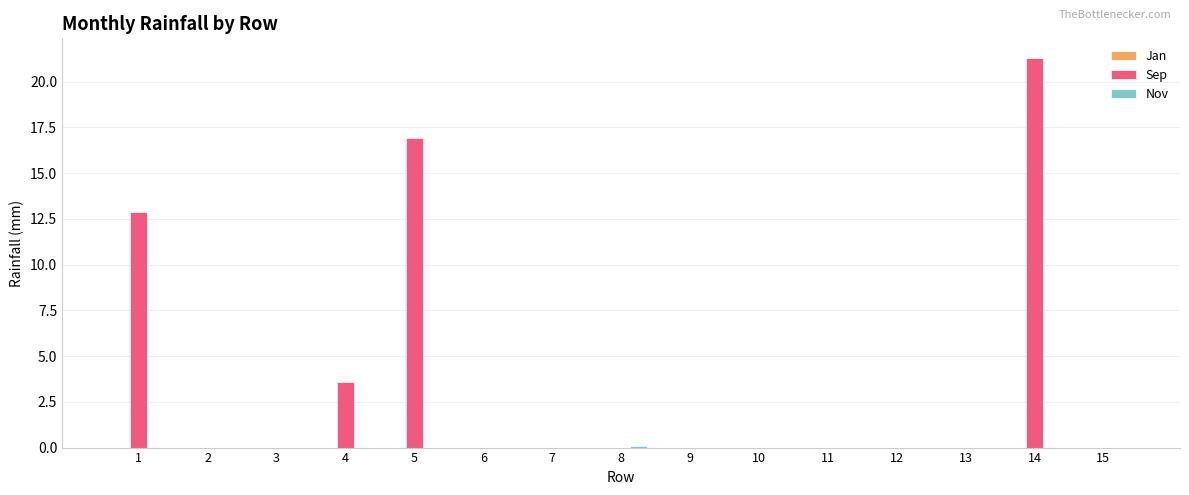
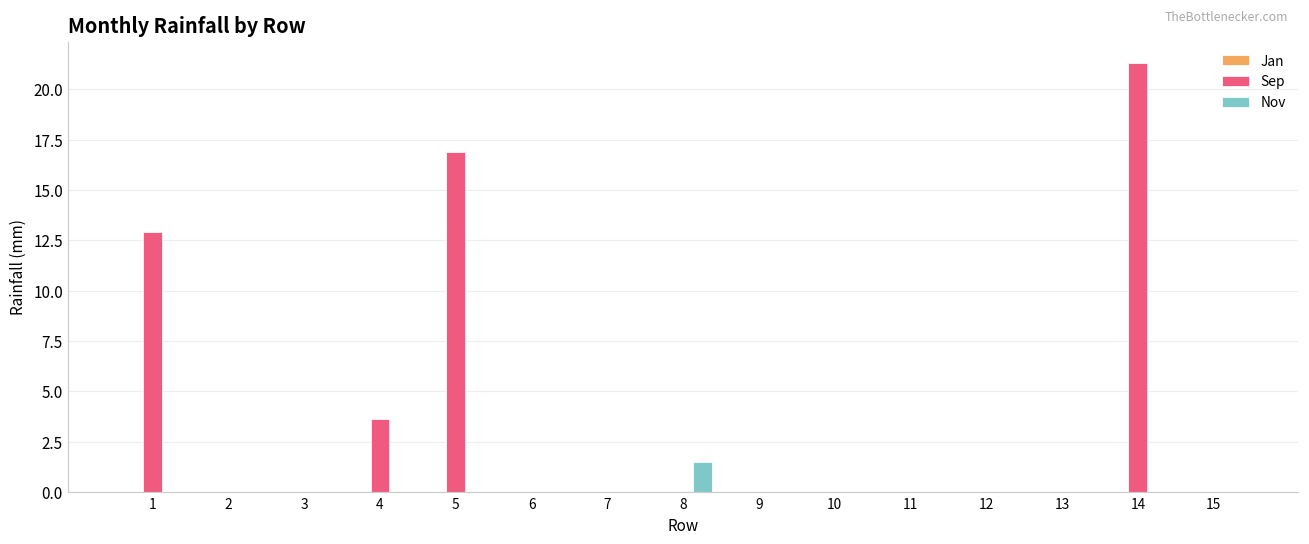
  {
    "Jan": {
      "1": 0.0,
      "2": 0.0,
      "3": 0.0,
      "4": 0.0,
      "5": 0.0,
      "6": 0.0,
      "7": 0.0,
      "8": 0.0,
      "9": 0.0,
      "10": 0.0,
      "11": 0.0,
      "12": 0.0,
      "13": 0.0,
      "14": 0.0,
      "15": 0.0
    },
    "Sep": {
      "1": 12.9,
      "2": 0.0,
      "3": 0.0,
      "4": 3.6,
      "5": 16.9,
      "6": 0.0,
      "7": 0.0,
      "8": 0.0,
      "9": 0.0,
      "10": 0.0,
      "11": 0.0,
      "12": 0.0,
      "13": 0.0,
      "14": 21.3,
      "15": 0.0
    },
    "Nov": {
      "1": 0.0,
      "2": 0.0,
      "3": 0.0,
      "4": 0.0,
      "5": 0.0,
      "6": 0.0,
      "7": 0.0,
-     "8": 0.1,
+     "8": 1.5,
      "9": 0.0,
      "10": 0.0,
      "11": 0.0,
      "12": 0.0,
      "13": 0.0,
      "14": 0.0,
      "15": 0.0
    }
  }
